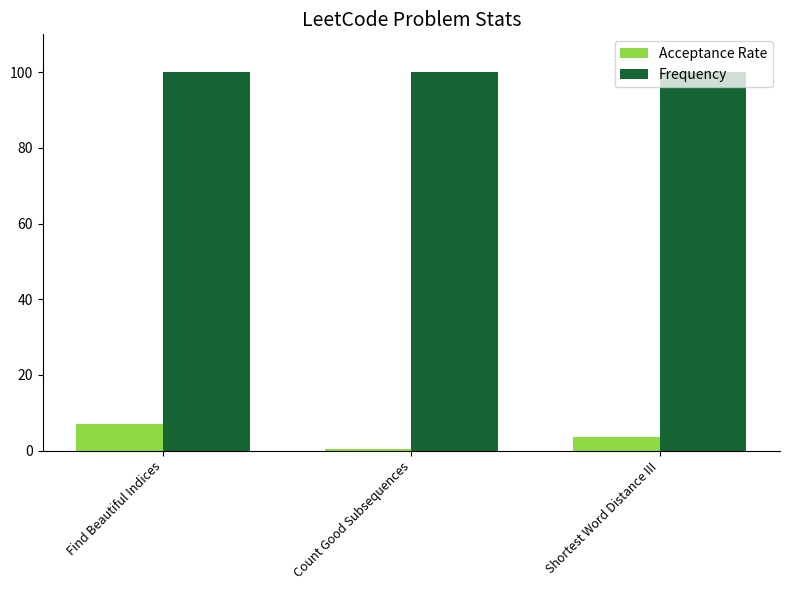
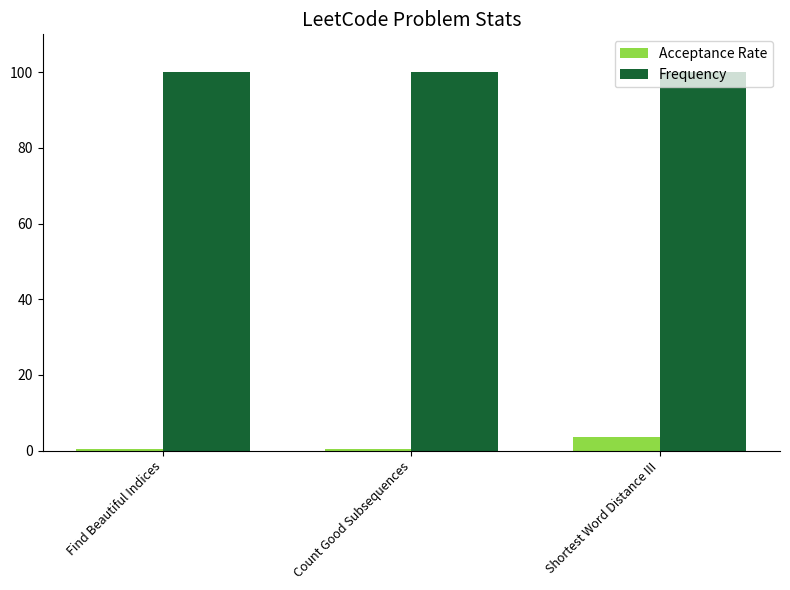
  {
    "Acceptance Rate": {
-     "Find Beautiful Indices": 7,
+     "Find Beautiful Indices": 0,
      "Shortest Word Distance III": 4
    },
    "Frequency": {
      "Find Beautiful Indices": 100,
      "Count Good Subsequences": 100
    }
  }
